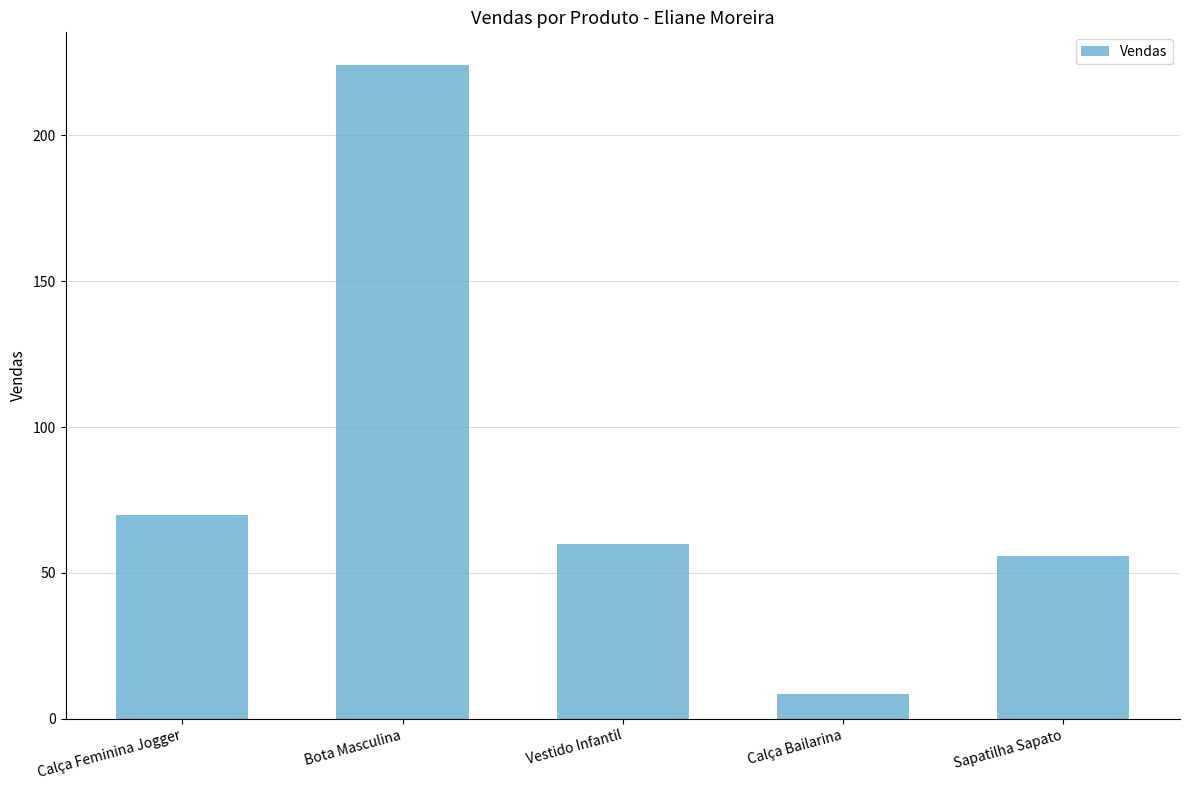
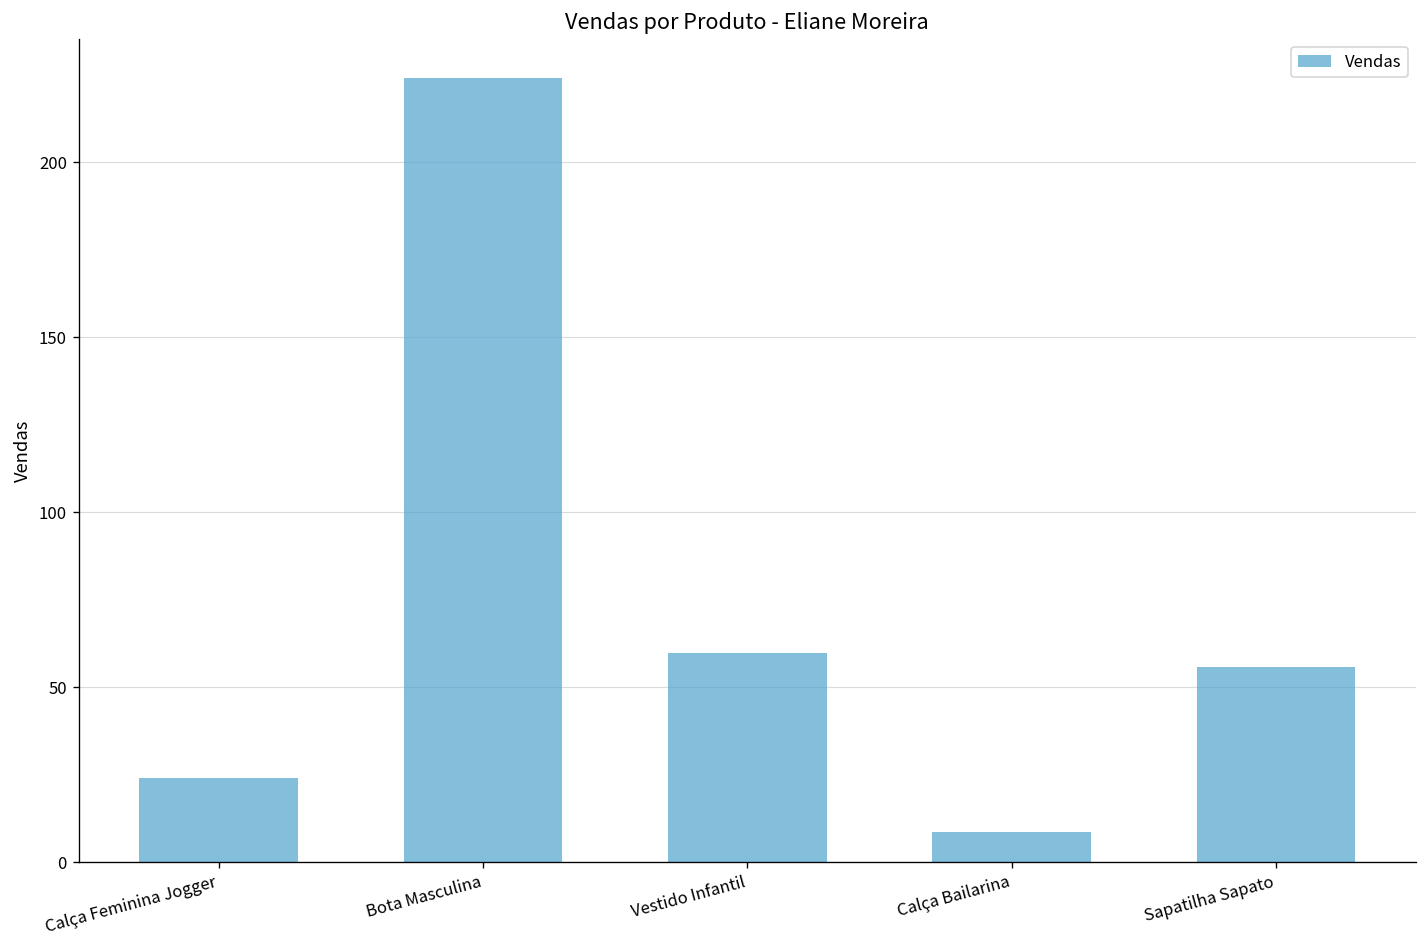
  {
-   "Calça Feminina Jogger": 70,
+   "Calça Feminina Jogger": 24,
    "Bota Masculina": 224,
    "Vestido Infantil": 60,
    "Calça Bailarina": 9,
    "Sapatilha Sapato": 56
  }
